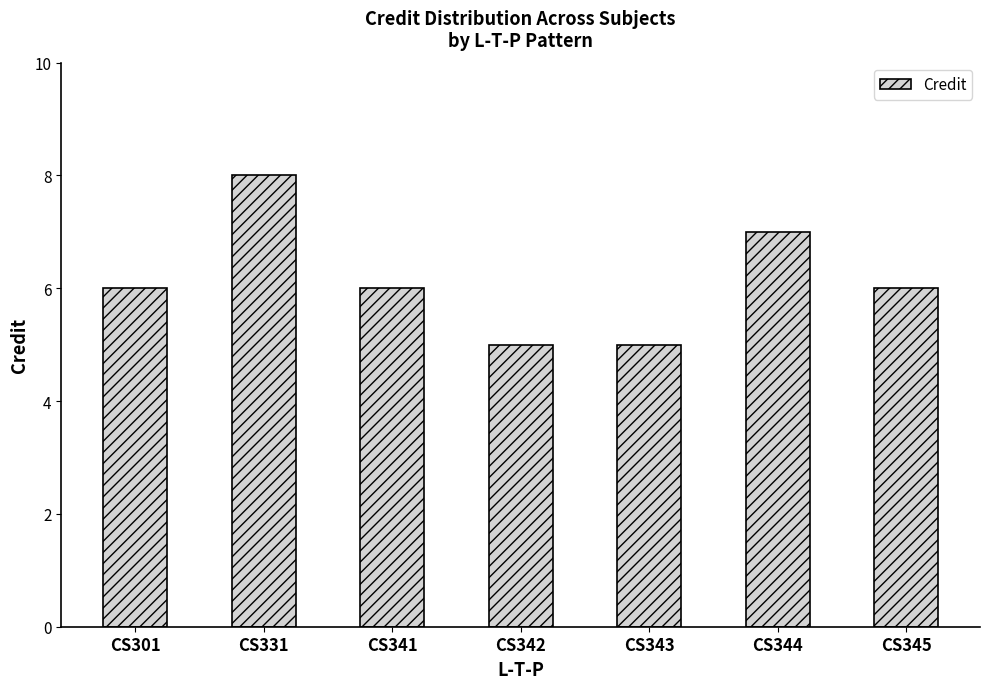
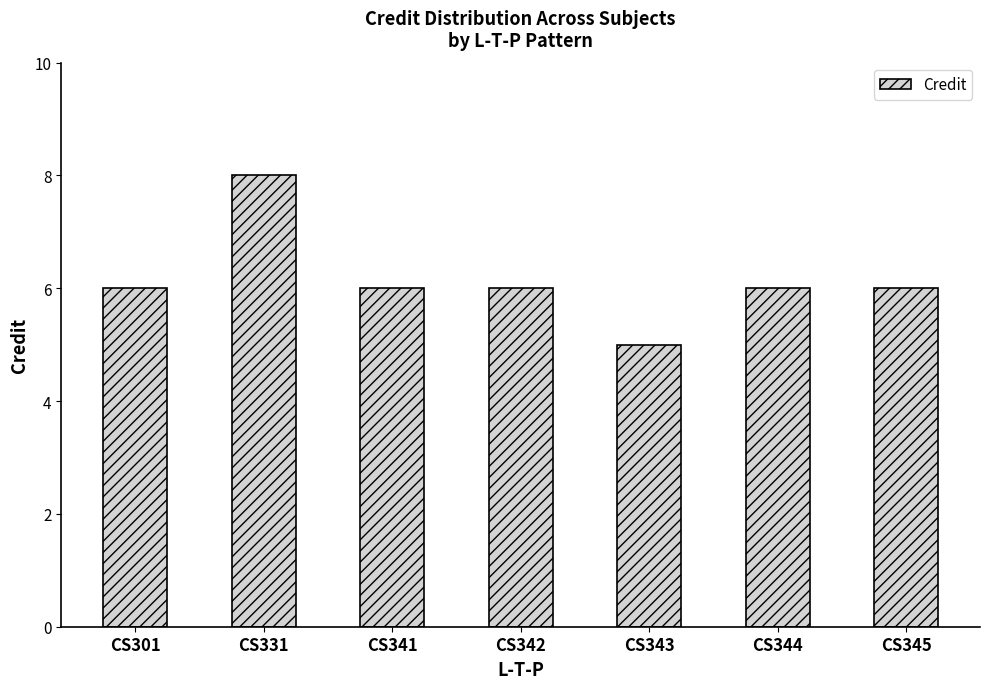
  {
    "CS301": 6,
    "CS331": 8,
    "CS341": 6,
-   "CS342": 5,
+   "CS342": 6,
    "CS343": 5,
-   "CS344": 7,
+   "CS344": 6,
    "CS345": 6
  }
